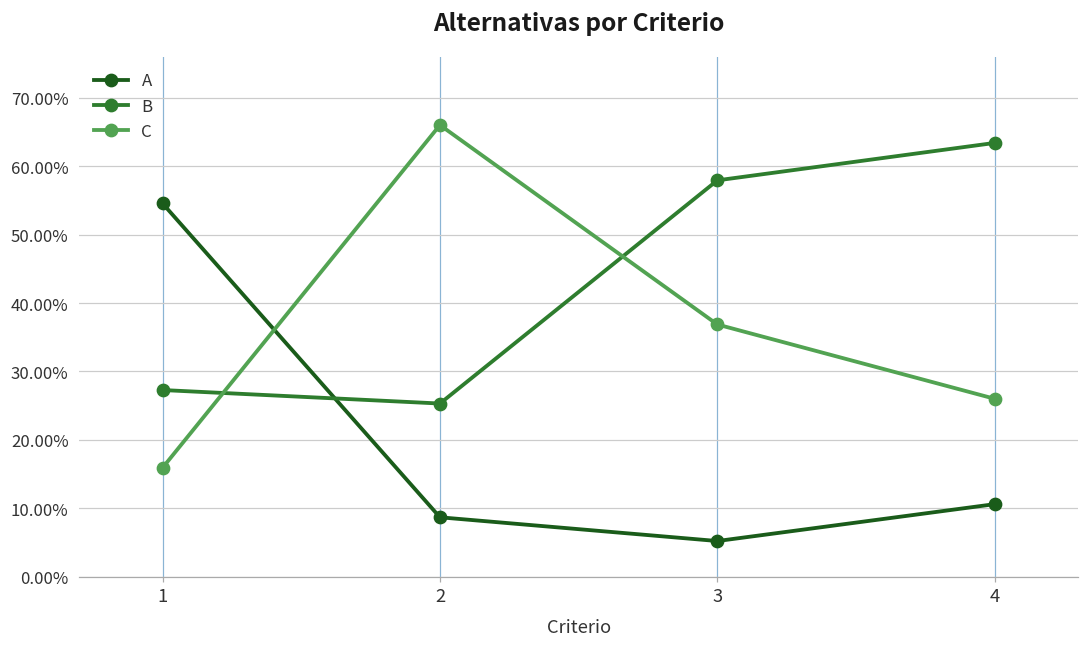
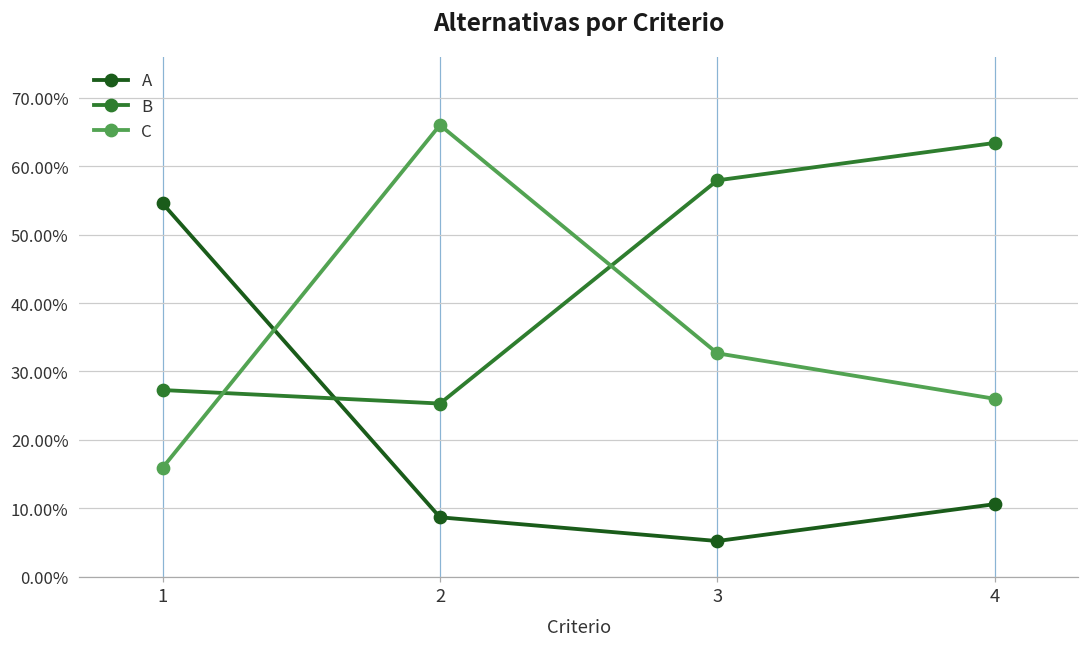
  {
    "C": {
      "1": "16%",
      "2": "66%",
-     "3": "37%",
+     "3": "33%",
      "4": "26%"
    }
  }
